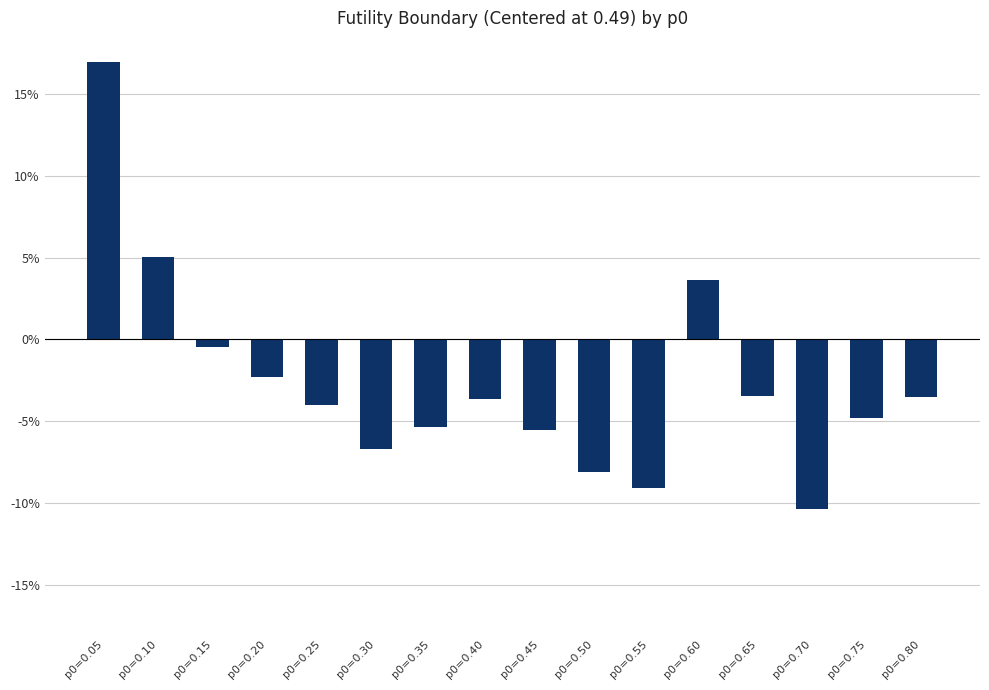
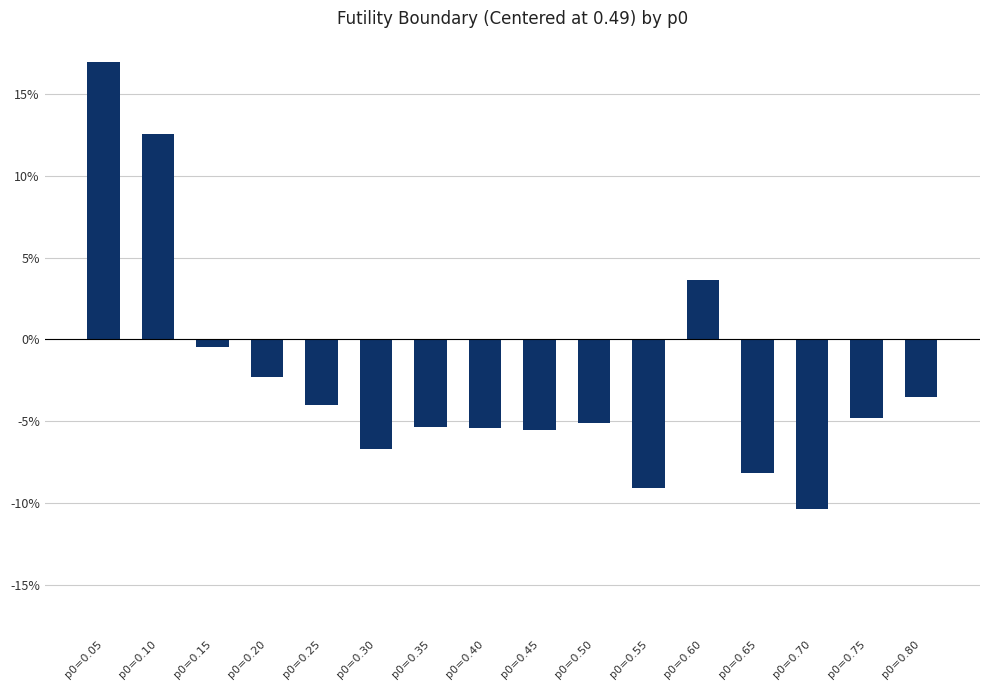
  {
    "p0=0.05": "16.9%",
-   "p0=0.10": "5.1%",
+   "p0=0.10": "12.6%",
    "p0=0.15": "-0.5%",
    "p0=0.20": "-2.3%",
    "p0=0.25": "-4.0%",
    "p0=0.30": "-6.7%",
    "p0=0.35": "-5.3%",
-   "p0=0.40": "-3.6%",
+   "p0=0.40": "-5.4%",
    "p0=0.45": "-5.5%",
-   "p0=0.50": "-8.1%",
+   "p0=0.50": "-5.1%",
    "p0=0.55": "-9.1%",
    "p0=0.60": "3.6%",
-   "p0=0.65": "-3.5%",
+   "p0=0.65": "-8.2%",
    "p0=0.70": "-10.4%",
    "p0=0.75": "-4.8%",
    "p0=0.80": "-3.5%"
  }
